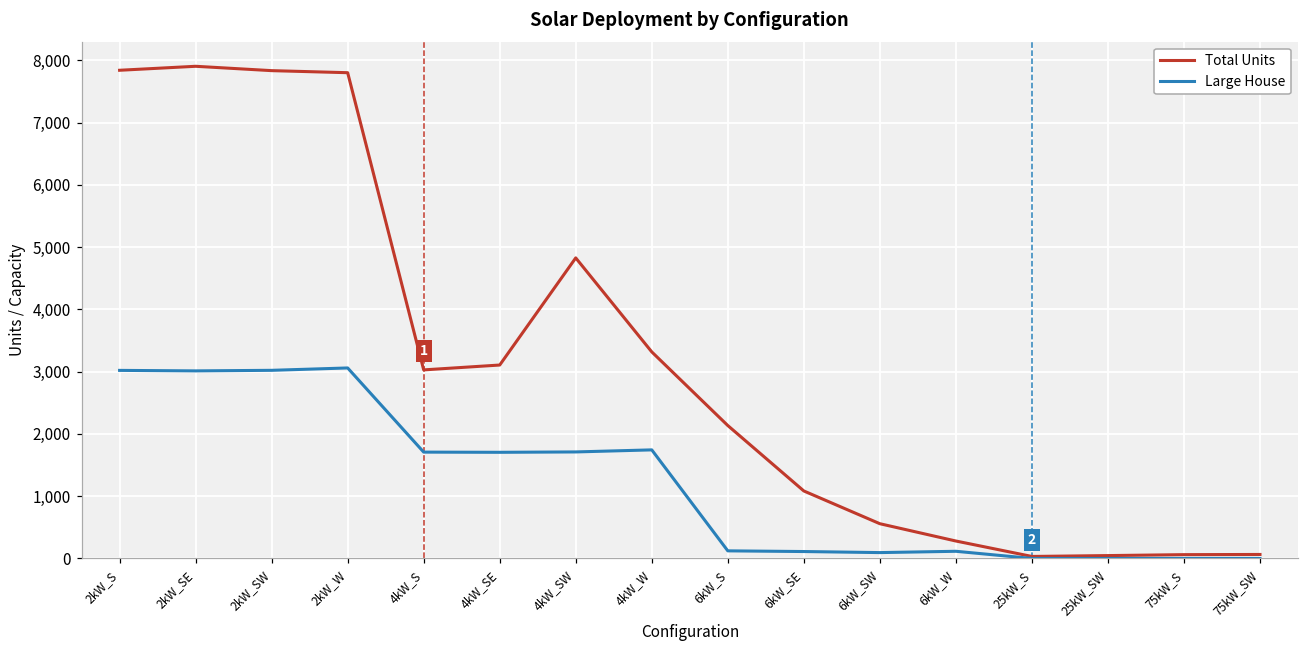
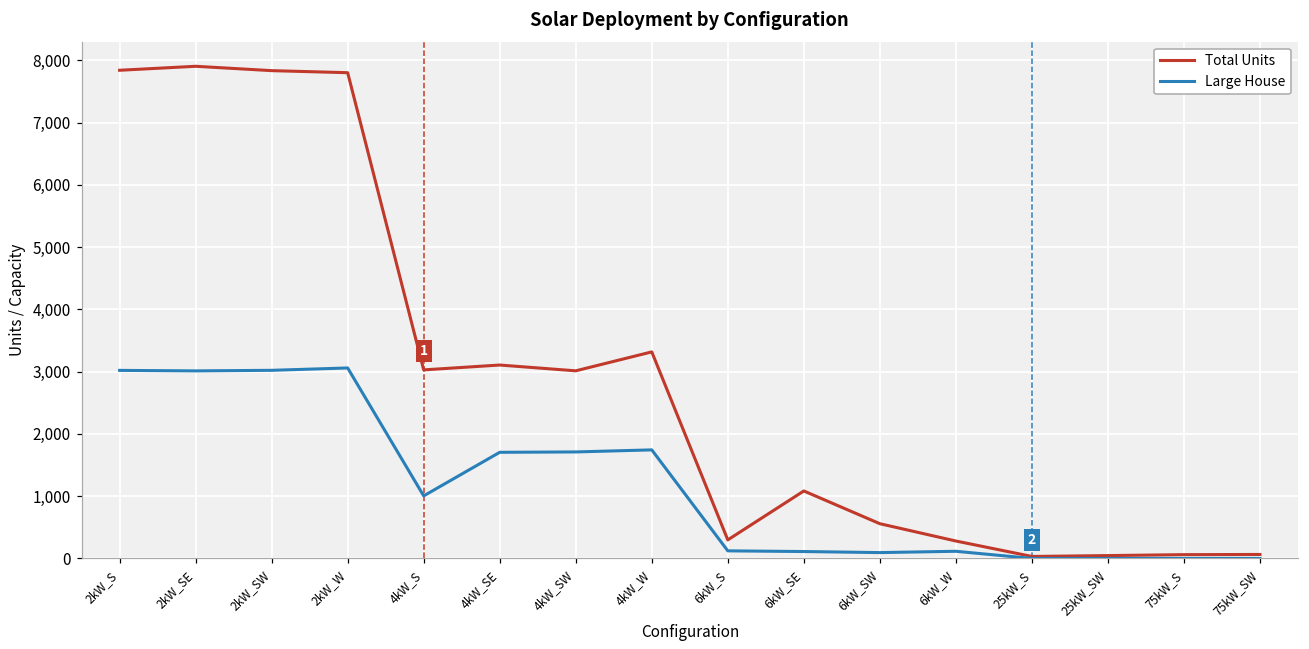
  {
    "Total Units": {
      "2kW_S": "7,800",
      "2kW_SE": "7,900",
      "2kW_SW": "7,800",
      "2kW_W": "7,800",
      "4kW_SE": "3,100",
-     "4kW_SW": "4,800",
+     "4kW_SW": "3,000",
      "4kW_W": "3,300",
-     "6kW_S": "2,100",
+     "6kW_S": "300",
      "6kW_SE": "1,100",
      "6kW_SW": "600",
      "6kW_W": "300",
      "25kW_SW": "0",
      "75kW_S": "100",
      "75kW_SW": "100"
    },
    "Large House": {
      "2kW_S": "3,000",
      "2kW_SE": "3,000",
      "2kW_SW": "3,000",
      "2kW_W": "3,100",
-     "4kW_S": "1,700",
+     "4kW_S": "1,000",
      "4kW_SE": "1,700",
      "4kW_SW": "1,700",
      "4kW_W": "1,700",
      "6kW_S": "100",
      "6kW_SE": "100",
      "6kW_SW": "100",
      "6kW_W": "100",
      "25kW_SW": "0",
      "75kW_S": "0",
      "75kW_SW": "0"
    }
  }
